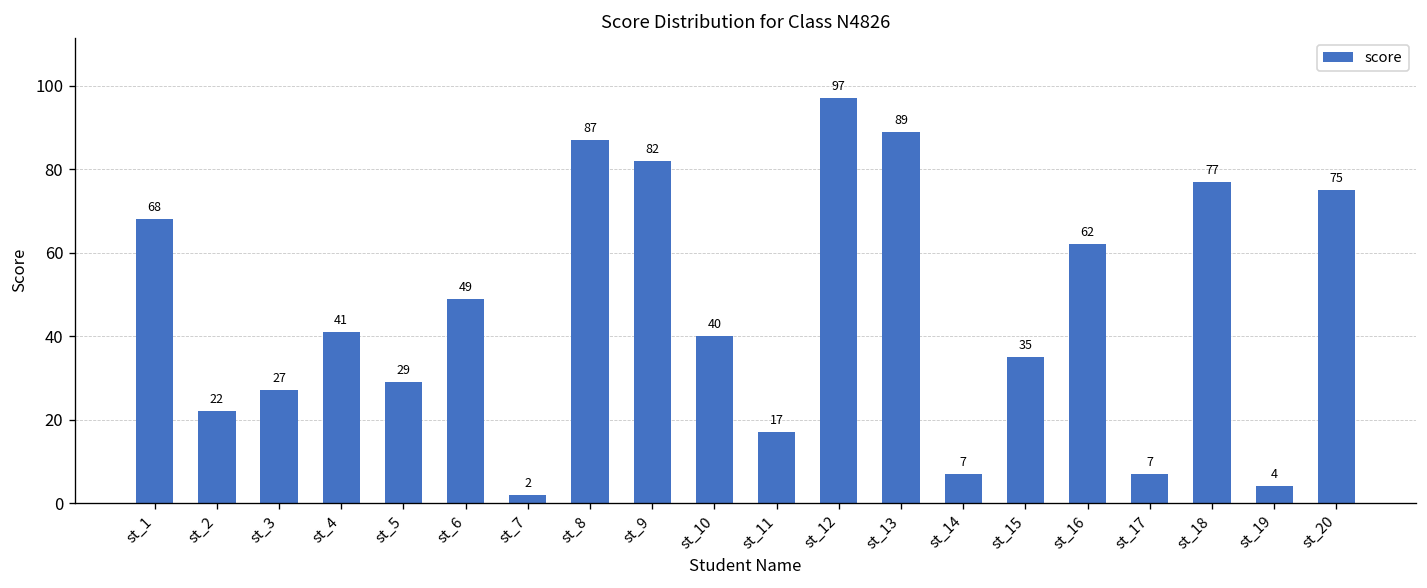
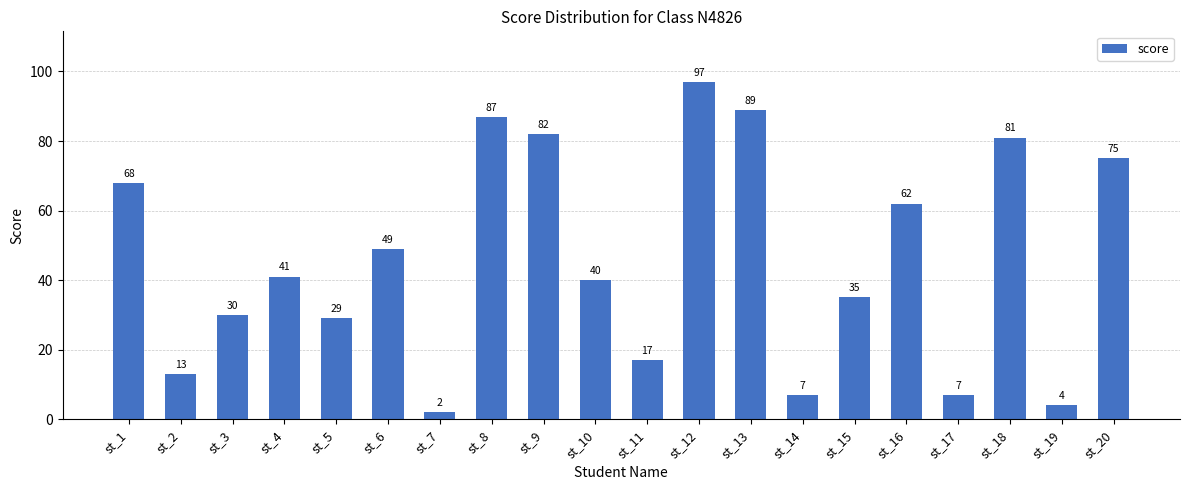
  {
    "st_1": 68,
-   "st_2": 22,
-   "st_3": 27,
+   "st_2": 13,
+   "st_3": 30,
    "st_4": 41,
    "st_5": 29,
    "st_6": 49,
    "st_7": 2,
    "st_8": 87,
    "st_9": 82,
    "st_10": 40,
    "st_11": 17,
    "st_12": 97,
    "st_13": 89,
    "st_14": 7,
    "st_15": 35,
    "st_16": 62,
    "st_17": 7,
-   "st_18": 77,
+   "st_18": 81,
    "st_19": 4,
    "st_20": 75
  }
